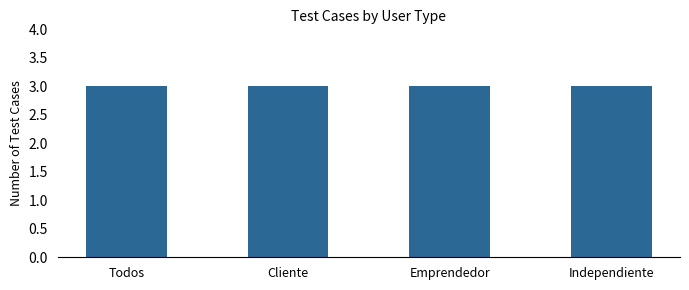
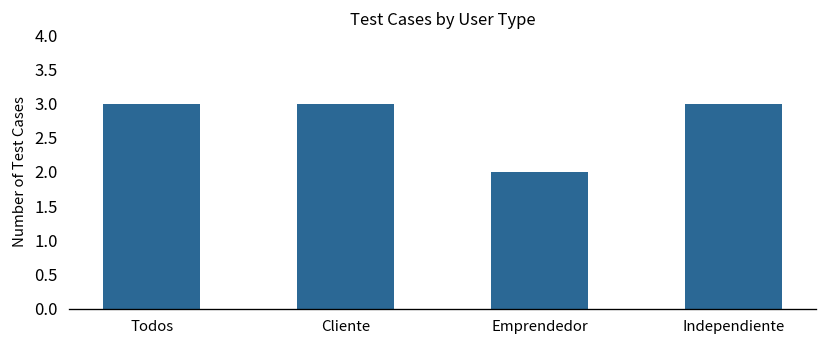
  {
    "Todos": 3,
    "Cliente": 3,
-   "Emprendedor": 3,
+   "Emprendedor": 2,
    "Independiente": 3
  }
